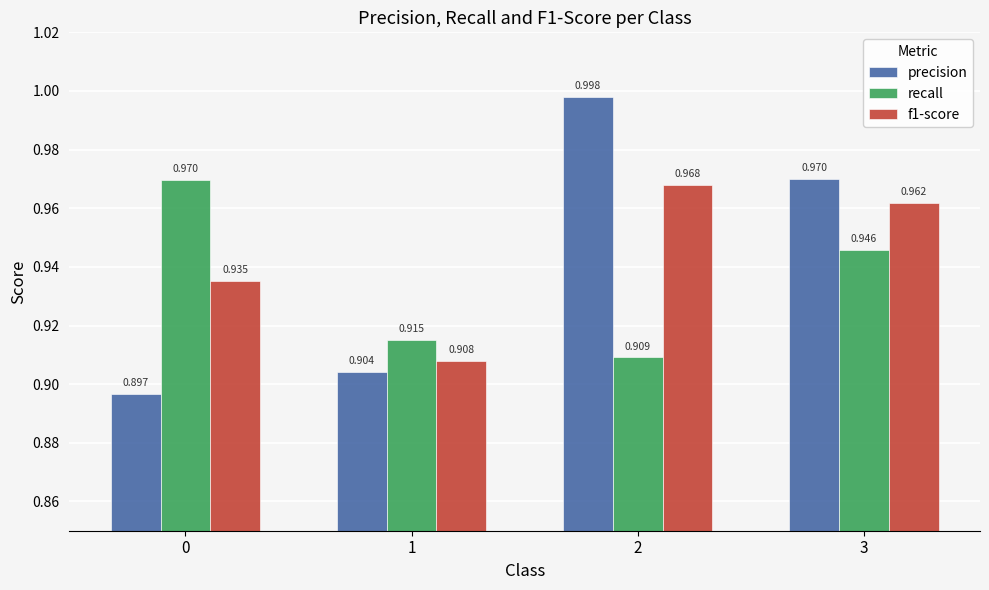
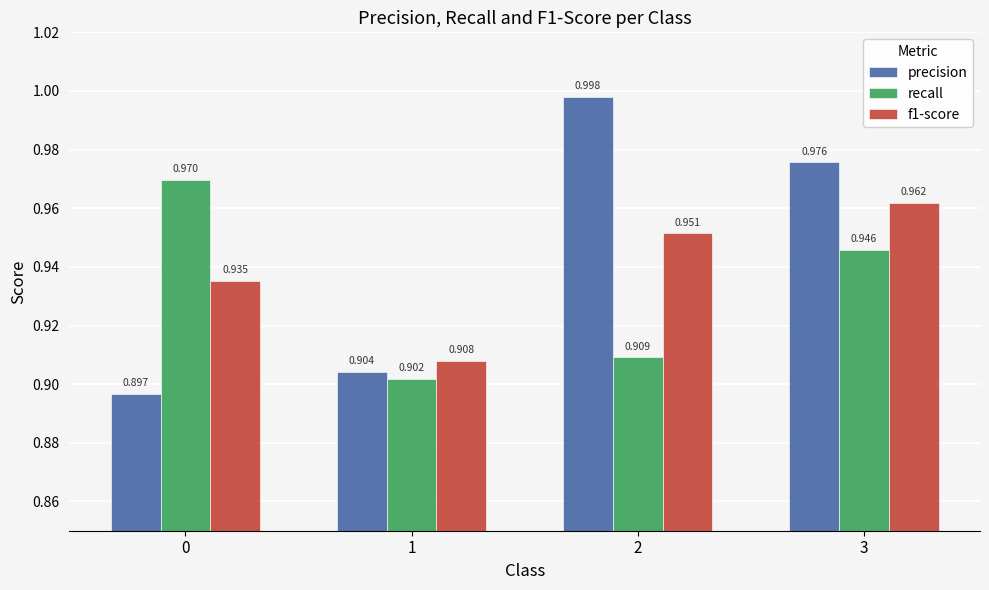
  {
    "precision": {
      "0": 0.897,
      "1": 0.904,
      "2": 0.998,
-     "3": 0.970
+     "3": 0.976
    },
    "recall": {
      "0": 0.970,
-     "1": 0.915,
+     "1": 0.902,
      "2": 0.909,
      "3": 0.946
    },
    "f1-score": {
      "0": 0.935,
      "1": 0.908,
-     "2": 0.968,
+     "2": 0.951,
      "3": 0.962
    }
  }
